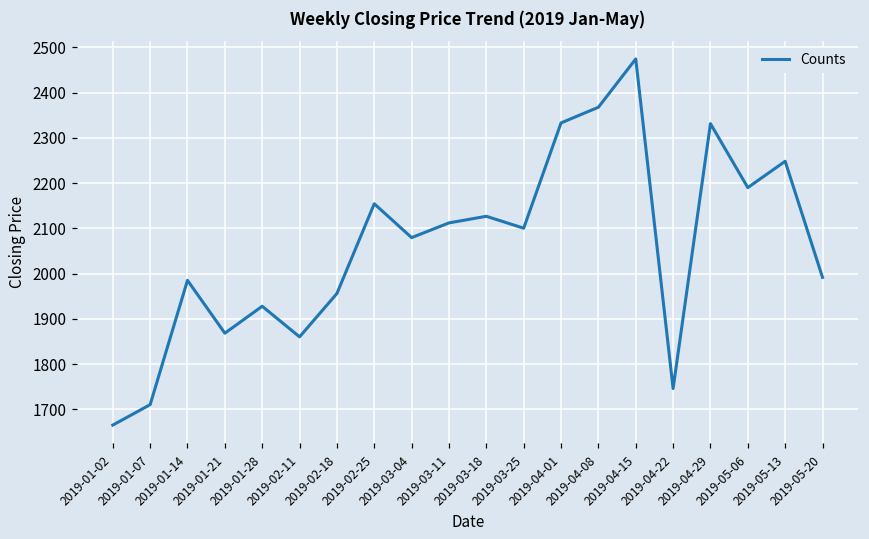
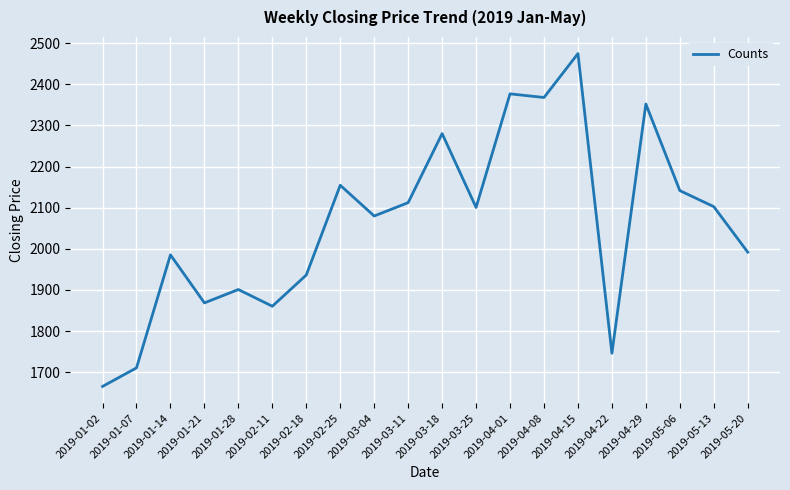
  {
    "2019-01-02": 1670,
    "2019-01-07": 1710,
    "2019-01-14": 1990,
    "2019-01-21": 1870,
-   "2019-01-28": 1930,
+   "2019-01-28": 1900,
    "2019-02-11": 1860,
-   "2019-02-18": 1960,
+   "2019-02-18": 1940,
    "2019-02-25": 2150,
    "2019-03-04": 2080,
    "2019-03-11": 2110,
-   "2019-03-18": 2130,
+   "2019-03-18": 2280,
    "2019-03-25": 2100,
-   "2019-04-01": 2330,
+   "2019-04-01": 2380,
    "2019-04-08": 2370,
    "2019-04-15": 2470,
    "2019-04-22": 1750,
-   "2019-04-29": 2330,
-   "2019-05-06": 2190,
-   "2019-05-13": 2250,
+   "2019-04-29": 2350,
+   "2019-05-06": 2140,
+   "2019-05-13": 2100,
    "2019-05-20": 1990
  }
